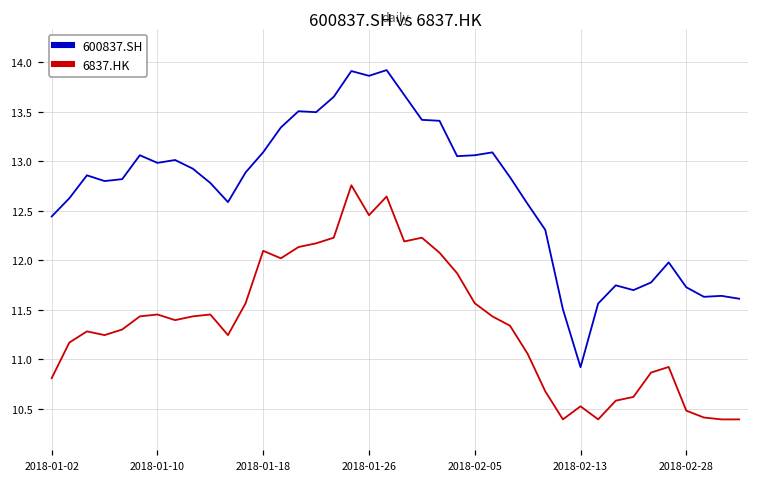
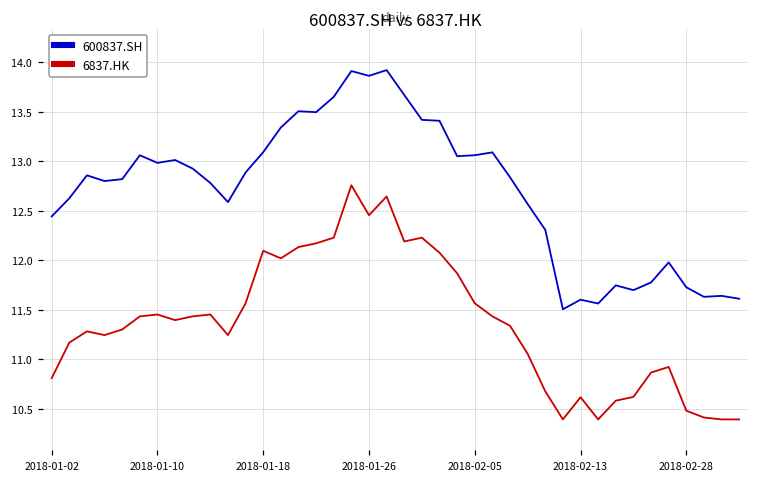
  {
    "600837.SH": {
      "2018-01-02": 12.4,
      "2018-01-10": 13.0,
      "2018-01-18": 13.1,
      "2018-01-26": 13.9,
      "2018-02-05": 13.1,
-     "2018-02-13": 10.9,
+     "2018-02-13": 11.6,
      "2018-02-28": 11.7
    },
    "6837.HK": {
      "2018-01-02": 10.8,
      "2018-01-10": 11.5,
      "2018-01-18": 12.1,
      "2018-01-26": 12.5,
      "2018-02-05": 11.6,
-     "2018-02-13": 10.5,
+     "2018-02-13": 10.6,
      "2018-02-28": 10.5
    }
  }
